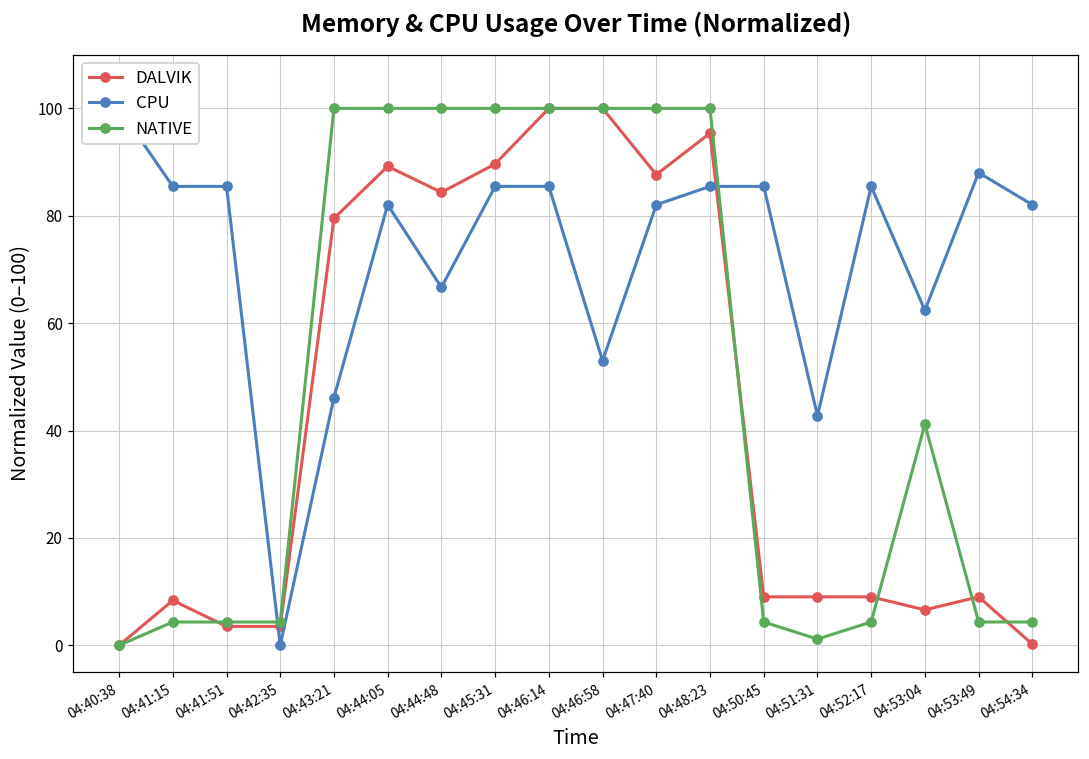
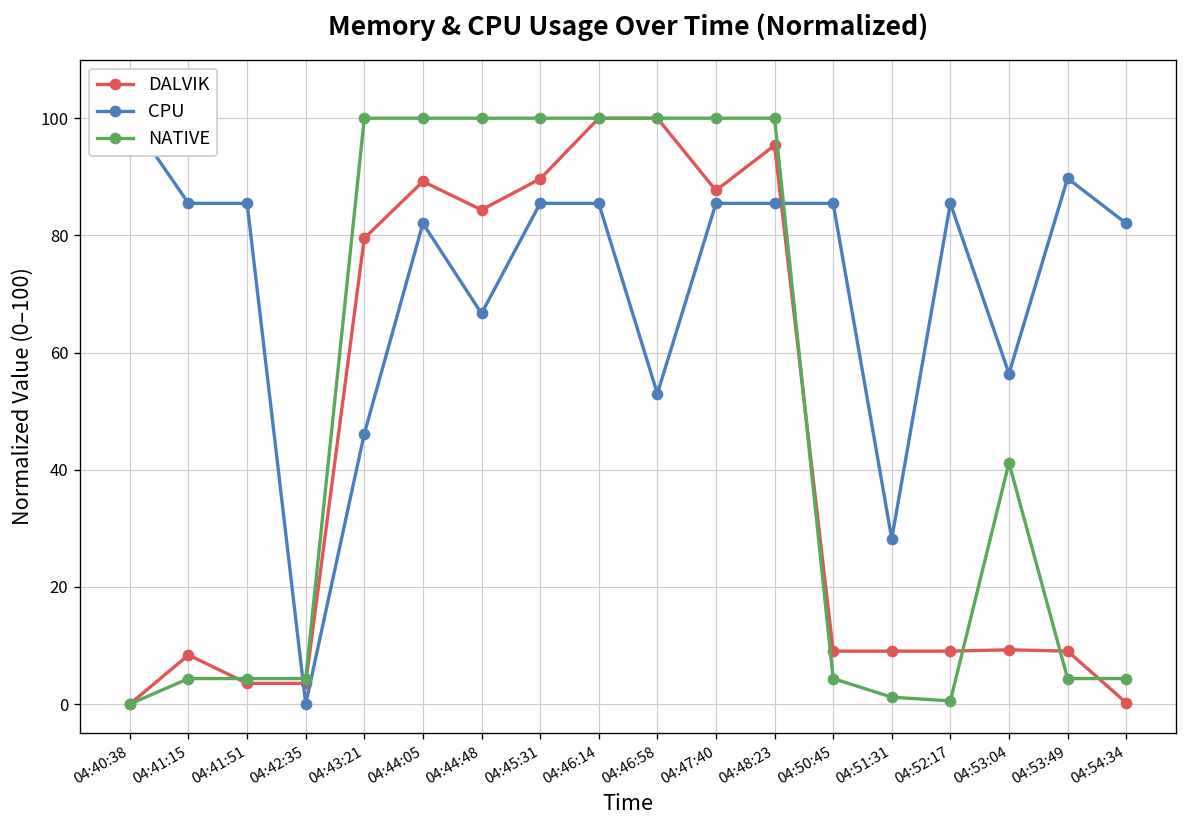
  {
    "DALVIK": {
      "04:41:15": 8,
      "04:41:51": 4,
      "04:42:35": 4,
      "04:43:21": 80,
      "04:44:05": 89,
      "04:44:48": 84,
      "04:45:31": 90,
      "04:47:40": 88,
      "04:48:23": 95,
      "04:50:45": 9,
      "04:51:31": 9,
      "04:52:17": 9,
-     "04:53:04": 7,
+     "04:53:04": 9,
      "04:53:49": 9,
      "04:54:34": 0
    },
    "CPU": {
      "04:41:15": 85,
      "04:41:51": 85,
      "04:42:35": 0,
      "04:43:21": 46,
      "04:44:05": 82,
      "04:44:48": 67,
      "04:45:31": 85,
      "04:46:14": 85,
      "04:46:58": 53,
-     "04:47:40": 82,
+     "04:47:40": 85,
      "04:48:23": 85,
      "04:50:45": 85,
-     "04:51:31": 43,
+     "04:51:31": 28,
      "04:52:17": 85,
-     "04:53:04": 62,
-     "04:53:49": 88,
+     "04:53:04": 56,
+     "04:53:49": 90,
      "04:54:34": 82
    },
    "NATIVE": {
      "04:41:15": 4,
      "04:41:51": 4,
      "04:42:35": 4,
      "04:43:21": 100,
      "04:44:05": 100,
      "04:44:48": 100,
      "04:45:31": 100,
      "04:47:40": 100,
      "04:48:23": 100,
      "04:50:45": 4,
      "04:51:31": 1,
-     "04:52:17": 4,
+     "04:52:17": 1,
      "04:53:04": 41,
      "04:53:49": 4,
      "04:54:34": 4
    }
  }
